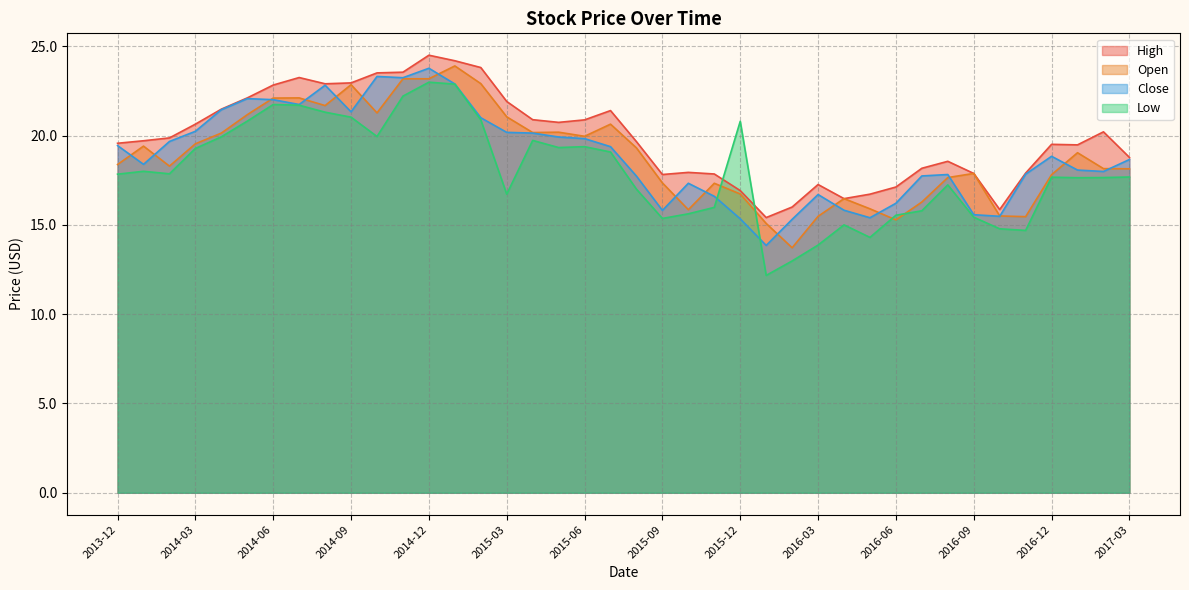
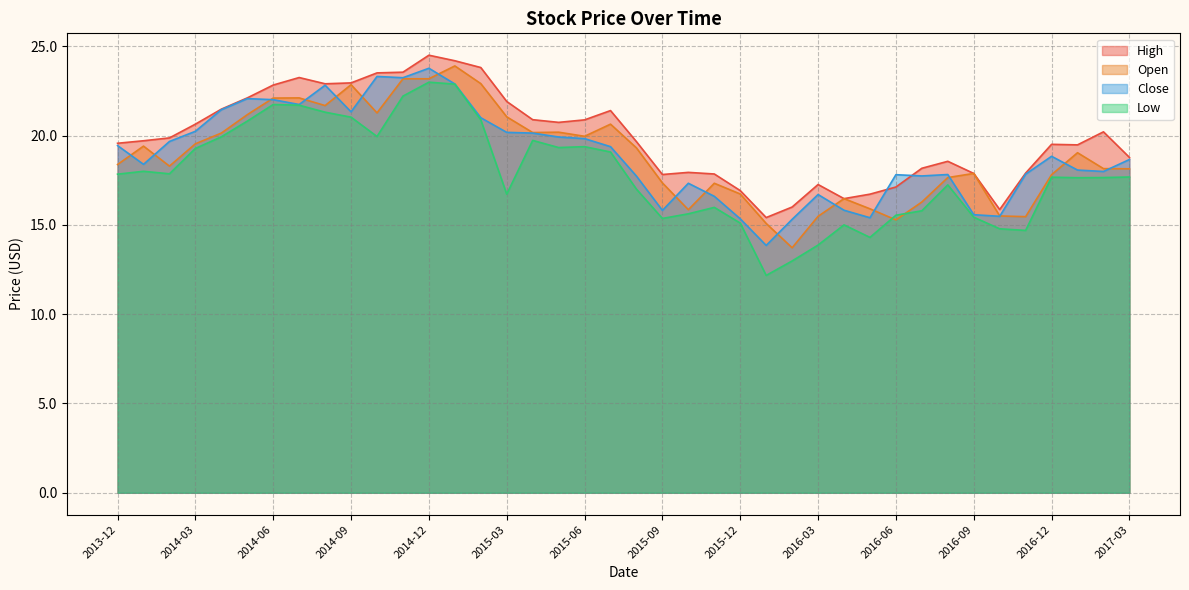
  {
    "Close": {
      "2014-03": 20.2,
      "2014-09": 21.3,
      "2014-12": 23.8,
      "2015-03": 20.2,
      "2015-09": 15.8,
      "2015-12": 15.3,
      "2016-03": 16.7,
-     "2016-06": 16.2,
+     "2016-06": 17.8,
      "2016-12": 18.8
    },
    "Low": {
      "2013-12": 17.8,
      "2014-03": 19.3,
      "2014-06": 21.7,
      "2014-09": 21.0,
      "2014-12": 23.0,
      "2015-03": 16.7,
      "2015-06": 19.4,
      "2015-09": 15.4,
-     "2015-12": 20.8,
+     "2015-12": 15.1,
      "2016-03": 13.9,
      "2016-06": 15.5,
      "2017-03": 17.7
    }
  }
